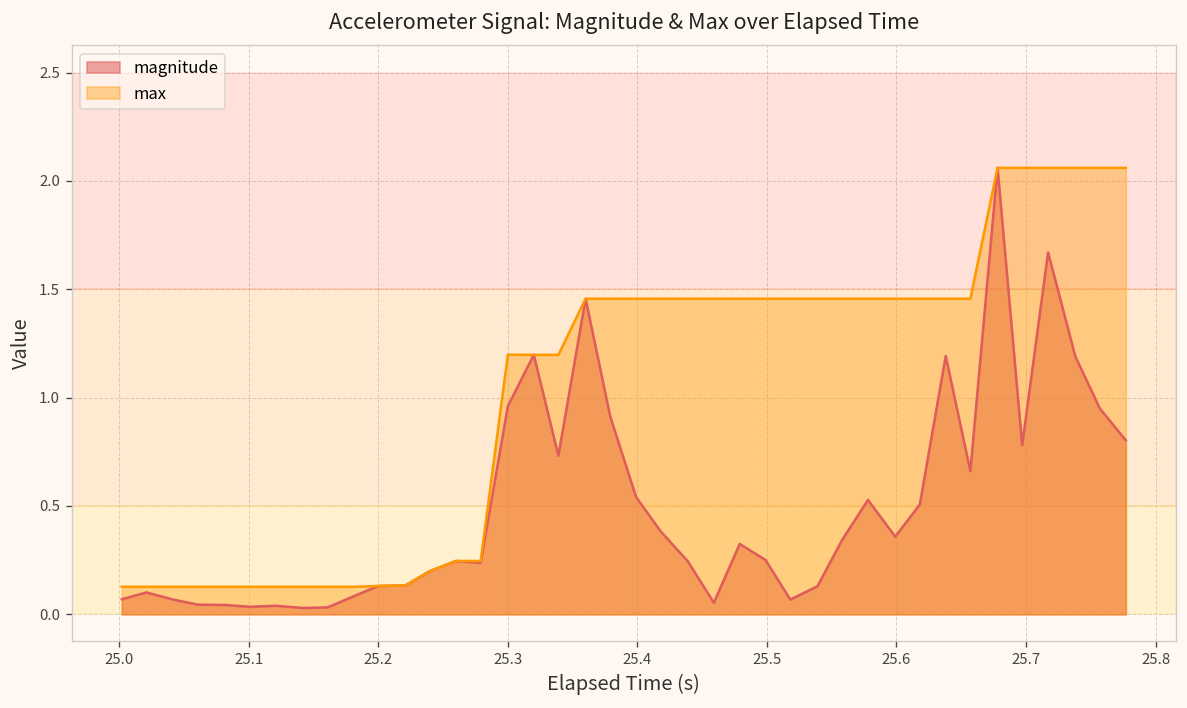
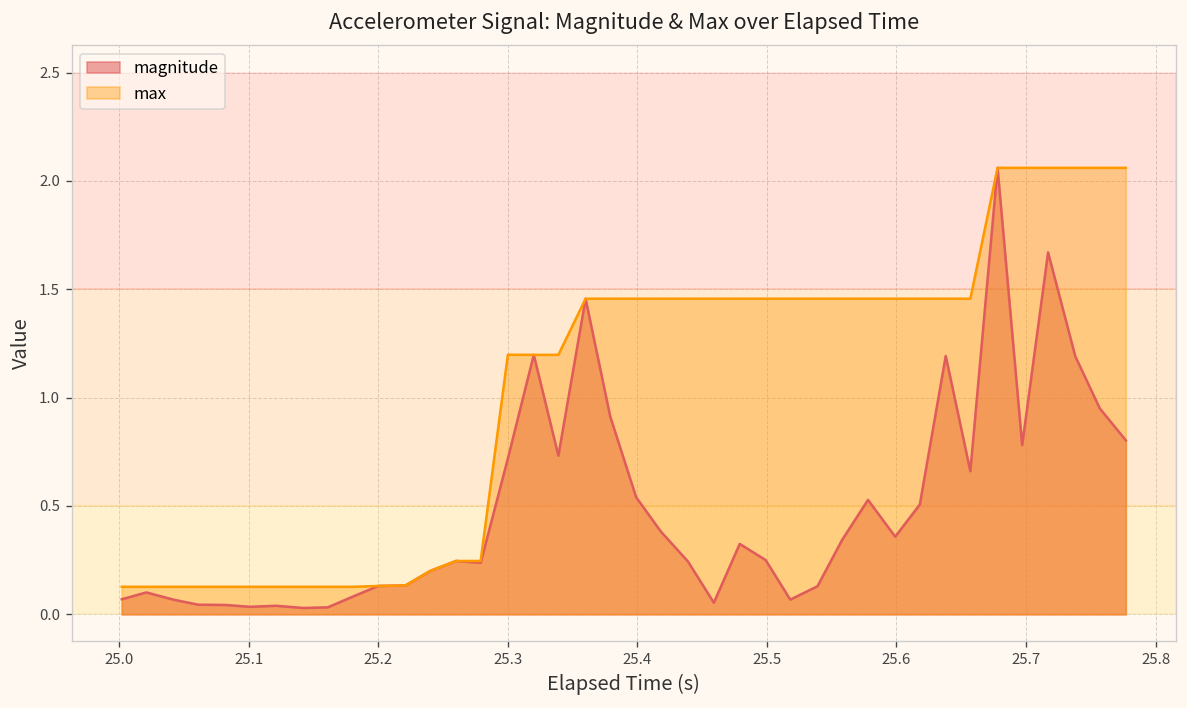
  {
    "magnitude": {
-     "25.3": 0.96
+     "25.3": 0.72
    },
    "max": {
      "25.3": 1.20
    }
  }
